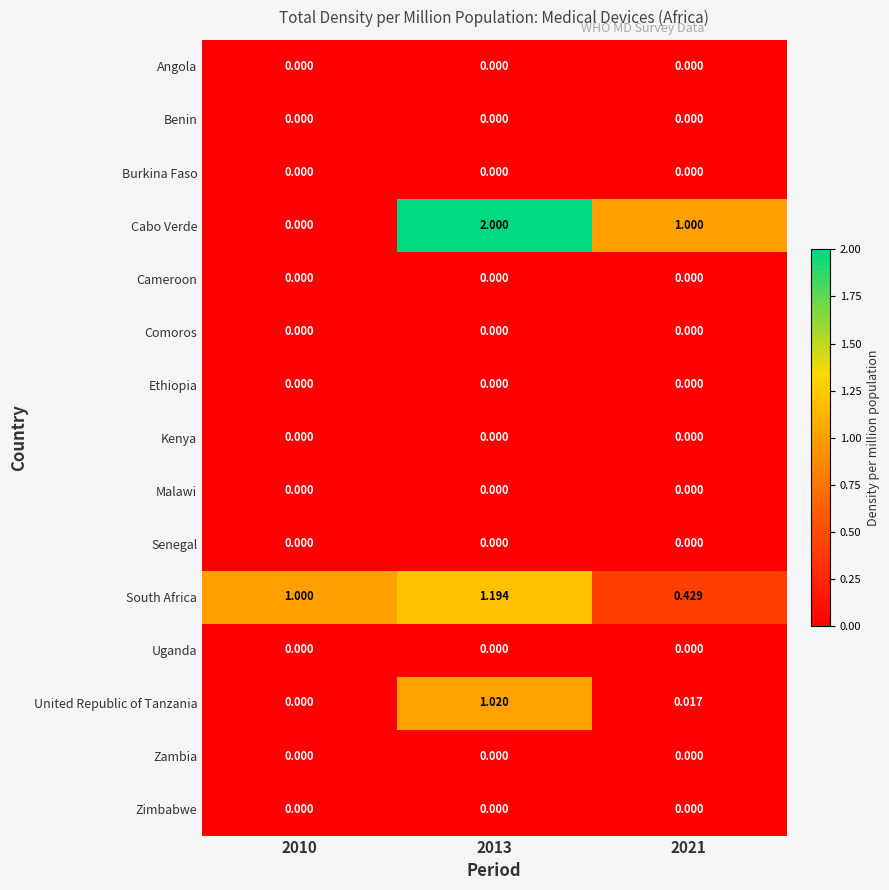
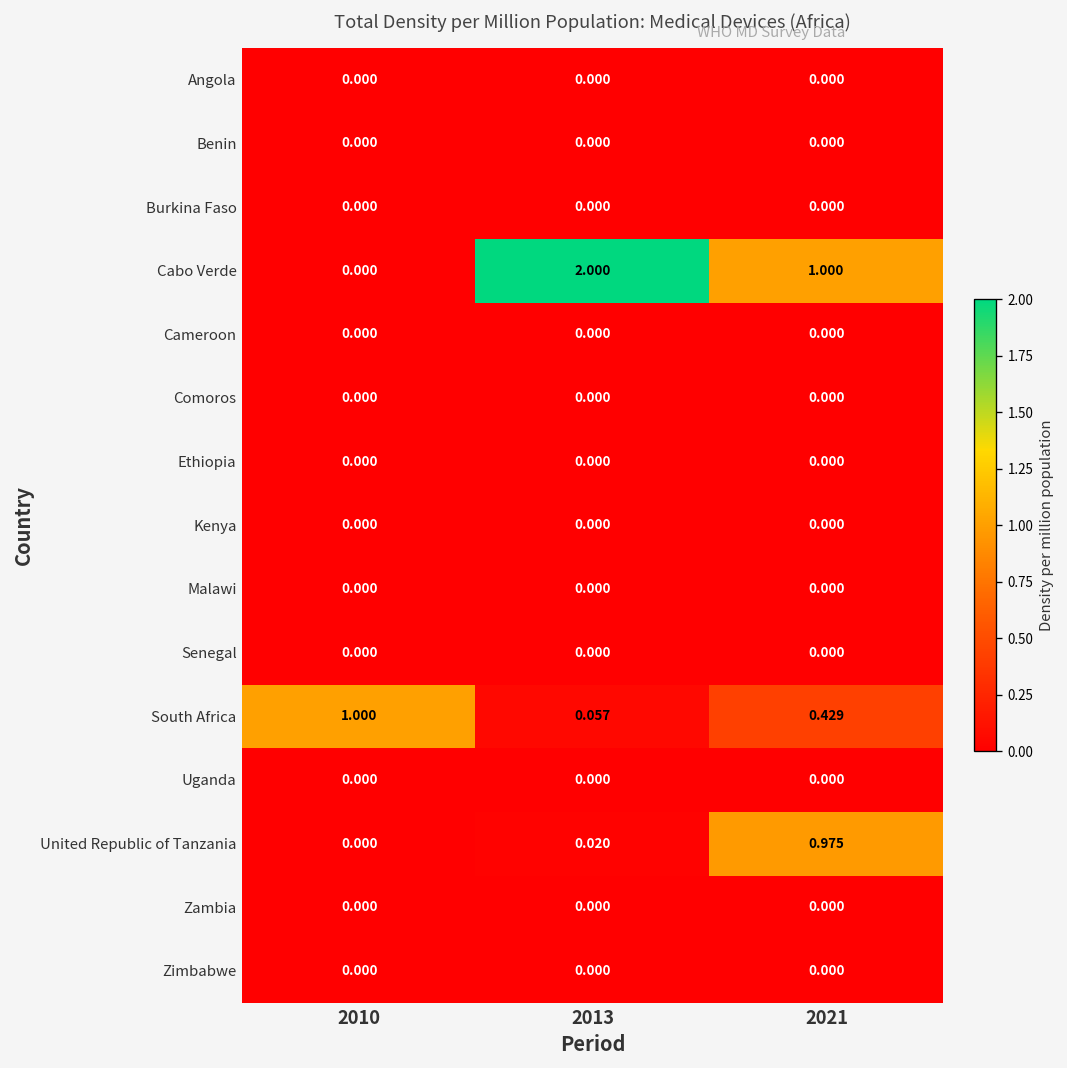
  {
    "Angola": {
      "2010": 0.000,
      "2013": 0.000,
      "2021": 0.000
    },
    "Benin": {
      "2010": 0.000,
      "2013": 0.000,
      "2021": 0.000
    },
    "Burkina Faso": {
      "2010": 0.000,
      "2013": 0.000,
      "2021": 0.000
    },
    "Cabo Verde": {
      "2010": 0.000,
      "2013": 2.000,
      "2021": 1.000
    },
    "Cameroon": {
      "2010": 0.000,
      "2013": 0.000,
      "2021": 0.000
    },
    "Comoros": {
      "2010": 0.000,
      "2013": 0.000,
      "2021": 0.000
    },
    "Ethiopia": {
      "2010": 0.000,
      "2013": 0.000,
      "2021": 0.000
    },
    "Kenya": {
      "2010": 0.000,
      "2013": 0.000,
      "2021": 0.000
    },
    "Malawi": {
      "2010": 0.000,
      "2013": 0.000,
      "2021": 0.000
    },
    "Senegal": {
      "2010": 0.000,
      "2013": 0.000,
      "2021": 0.000
    },
    "South Africa": {
      "2010": 1.000,
-     "2013": 1.194,
+     "2013": 0.057,
      "2021": 0.429
    },
    "Uganda": {
      "2010": 0.000,
      "2013": 0.000,
      "2021": 0.000
    },
    "United Republic of Tanzania": {
      "2010": 0.000,
-     "2013": 1.020,
-     "2021": 0.017
+     "2013": 0.020,
+     "2021": 0.975
    },
    "Zambia": {
      "2010": 0.000,
      "2013": 0.000,
      "2021": 0.000
    },
    "Zimbabwe": {
      "2010": 0.000,
      "2013": 0.000,
      "2021": 0.000
    }
  }
